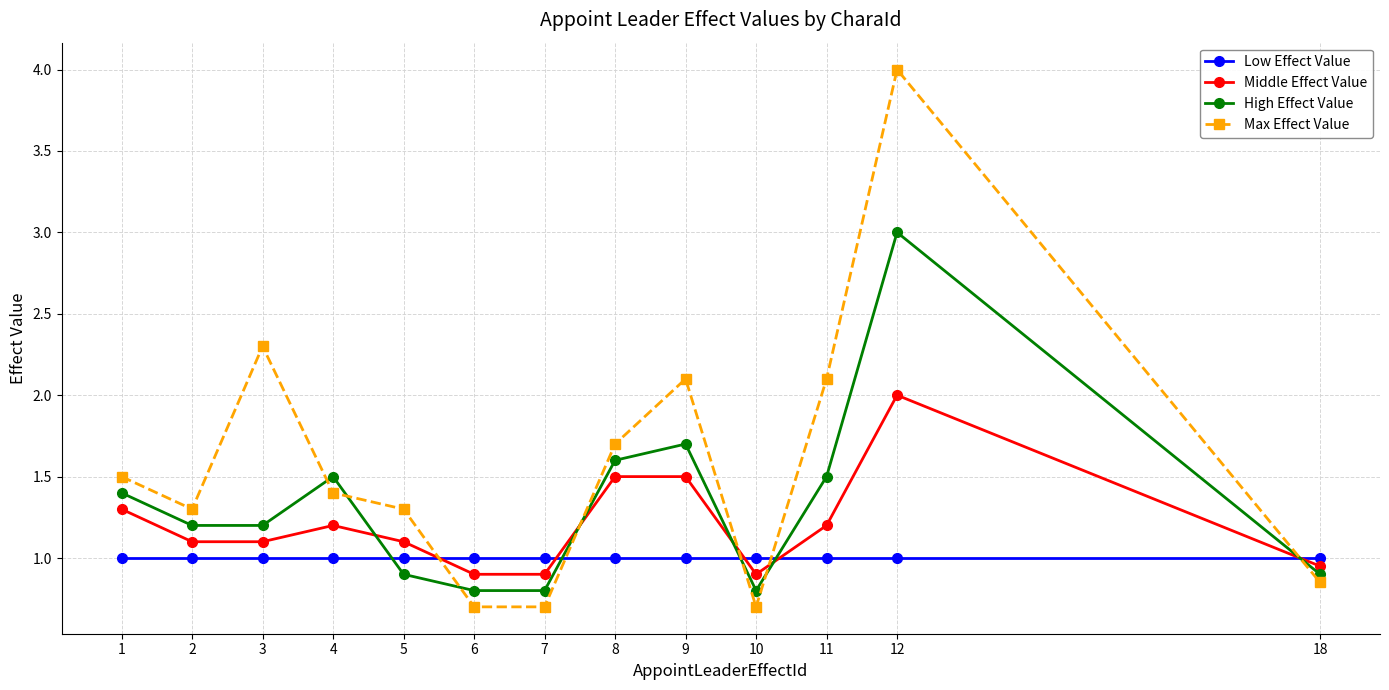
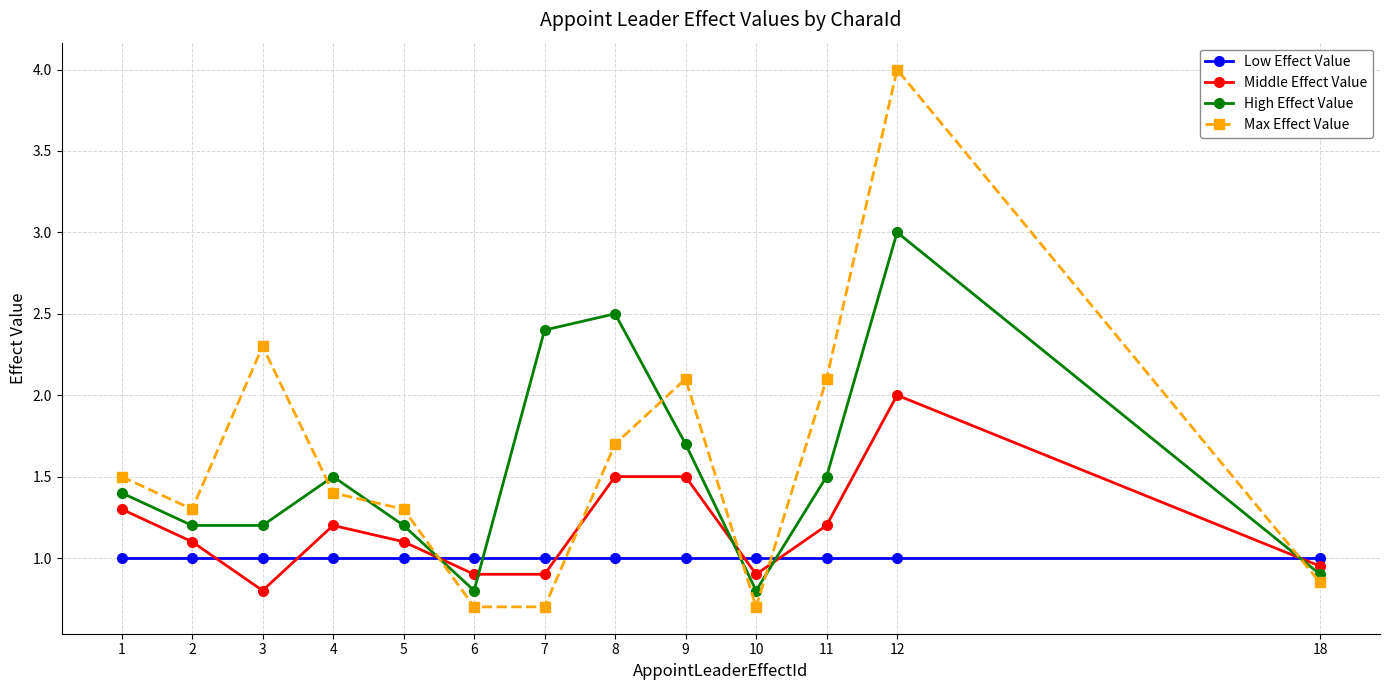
  {
    "Low Effect Value": {
      "1": 1.0,
      "2": 1.0,
      "3": 1.0,
      "4": 1.0,
      "5": 1.0,
      "6": 1.0,
      "7": 1.0,
      "8": 1.0,
      "9": 1.0,
      "10": 1.0,
      "11": 1.0,
      "12": 1.0,
      "18": 1.0
    },
    "Middle Effect Value": {
      "1": 1.3,
      "2": 1.1,
-     "3": 1.1,
+     "3": 0.8,
      "4": 1.2,
      "5": 1.1,
      "6": 0.9,
      "7": 0.9,
      "8": 1.5,
      "9": 1.5,
      "10": 0.9,
      "11": 1.2,
      "12": 2.0,
      "18": 0.95
    },
    "High Effect Value": {
      "1": 1.4,
      "2": 1.2,
      "3": 1.2,
      "4": 1.5,
-     "5": 0.9,
+     "5": 1.2,
      "6": 0.8,
-     "7": 0.8,
-     "8": 1.6,
+     "7": 2.4,
+     "8": 2.5,
      "9": 1.7,
      "10": 0.8,
      "11": 1.5,
      "12": 3.0,
      "18": 0.9
    },
    "Max Effect Value": {
      "1": 1.5,
      "2": 1.3,
      "3": 2.3,
      "4": 1.4,
      "5": 1.3,
      "6": 0.7,
      "7": 0.7,
      "8": 1.7,
      "9": 2.1,
      "10": 0.7,
      "11": 2.1,
      "12": 4.0,
      "18": 0.85
    }
  }
